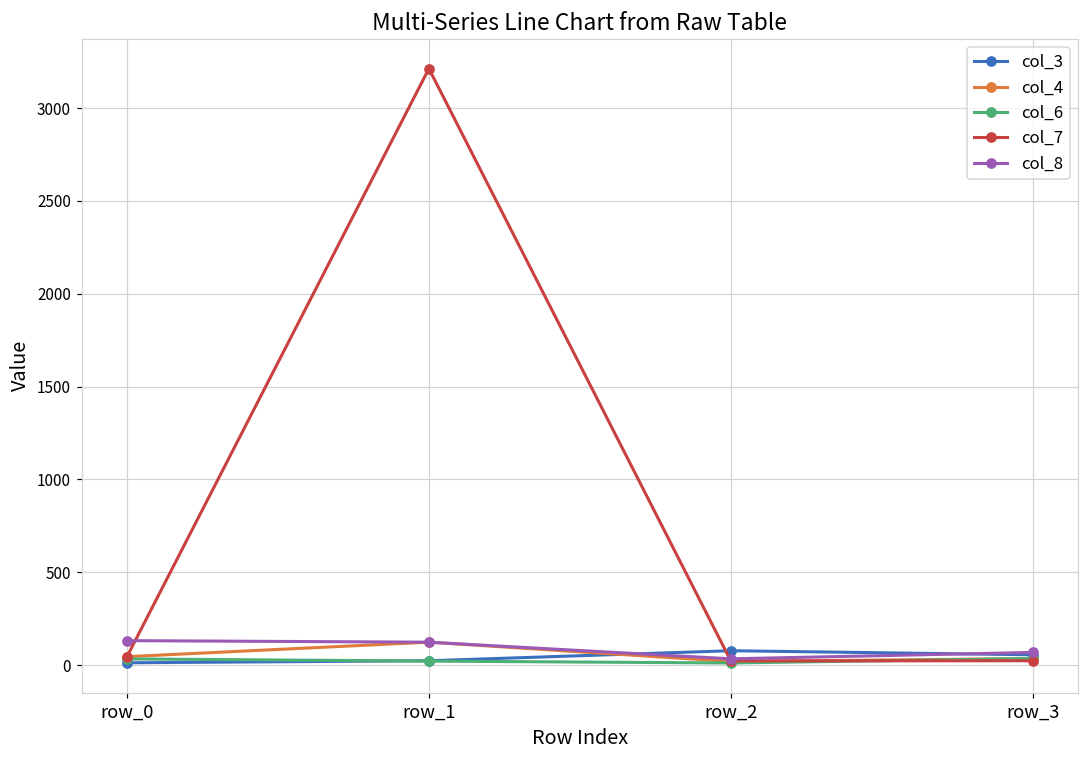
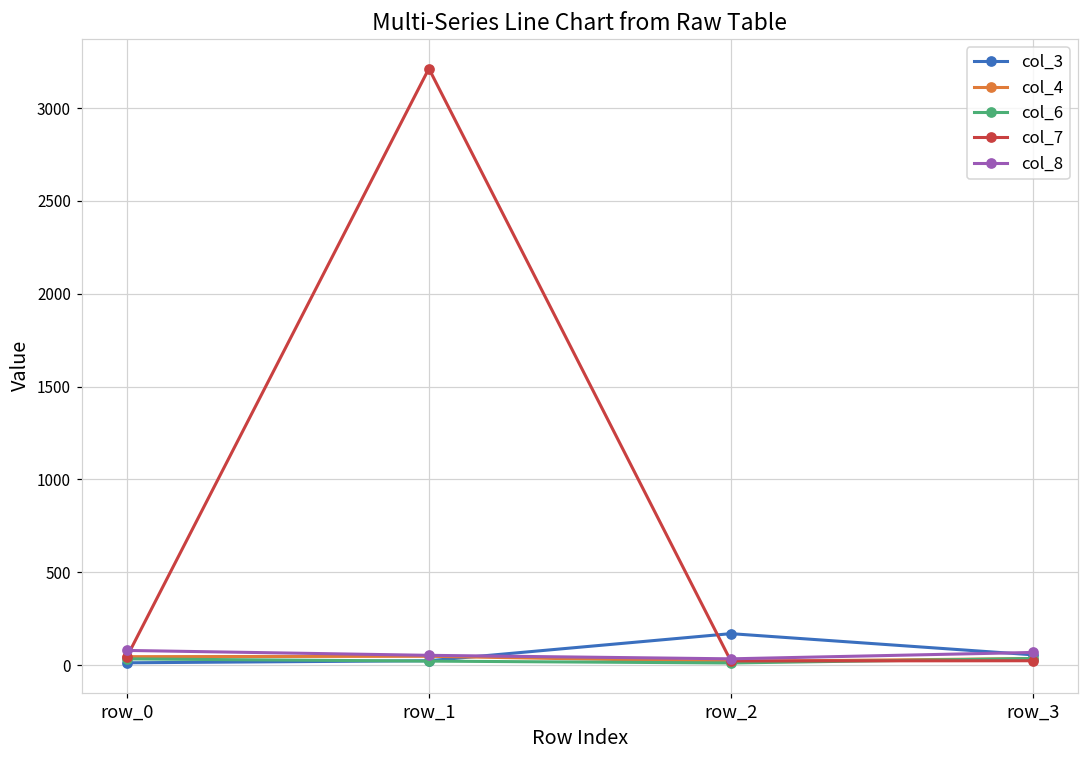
  {
    "col_3": {
      "row_0": 10,
-     "row_2": 80
+     "row_2": 170
    },
    "col_4": {
-     "row_1": 120
+     "row_1": 50
    },
    "col_7": {
      "row_1": 3210
    },
    "col_8": {
-     "row_0": 130,
-     "row_1": 120
+     "row_0": 80,
+     "row_1": 50
    }
  }
